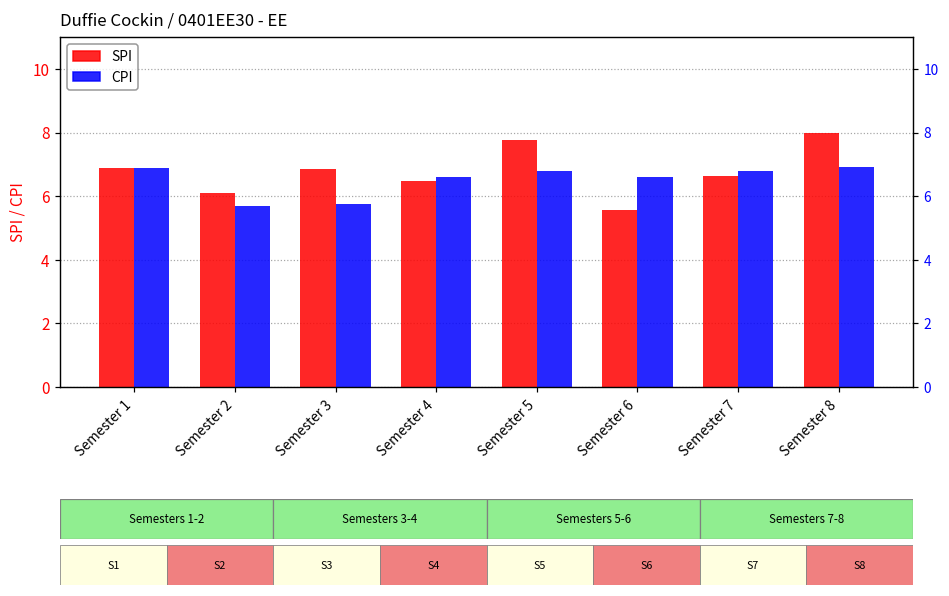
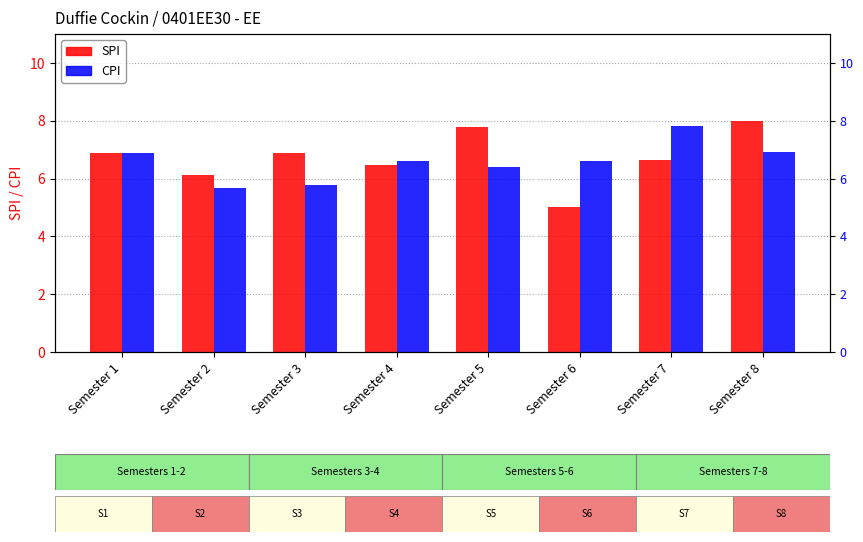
  {
    "SPI": {
      "Semester 1": 6.9,
      "Semester 2": 6.1,
      "Semester 3": 6.9,
      "Semester 4": 6.5,
      "Semester 5": 7.8,
-     "Semester 6": 5.6,
+     "Semester 6": 5.0,
      "Semester 7": 6.7,
      "Semester 8": 8.0
    },
    "CPI": {
      "Semester 1": 6.9,
      "Semester 2": 5.7,
      "Semester 3": 5.8,
      "Semester 4": 6.6,
-     "Semester 5": 6.8,
+     "Semester 5": 6.4,
      "Semester 6": 6.6,
-     "Semester 7": 6.8,
+     "Semester 7": 7.8,
      "Semester 8": 6.9
    }
  }
